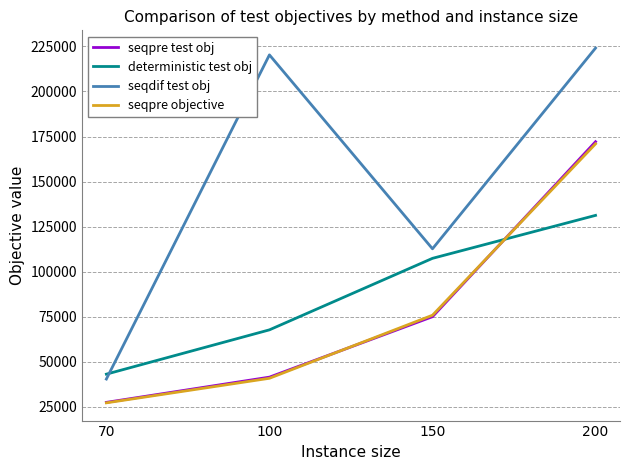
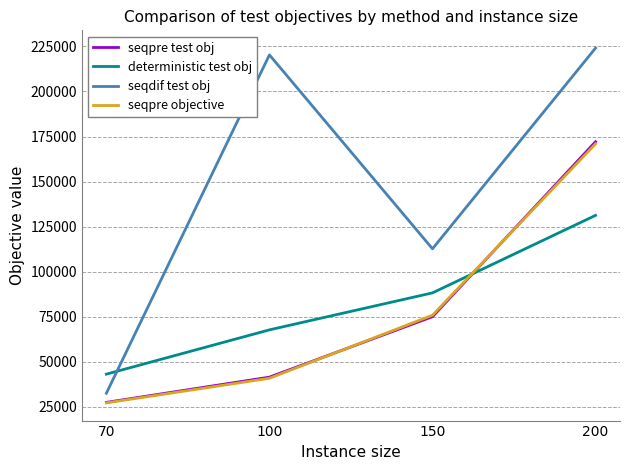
  {
    "deterministic test obj": {
      "70": 43000,
      "100": 68000,
-     "150": 107000,
+     "150": 88000,
      "200": 131000
    },
    "seqdif test obj": {
-     "70": 40000,
+     "70": 33000,
      "100": 220000,
      "150": 113000,
      "200": 224000
    }
  }
